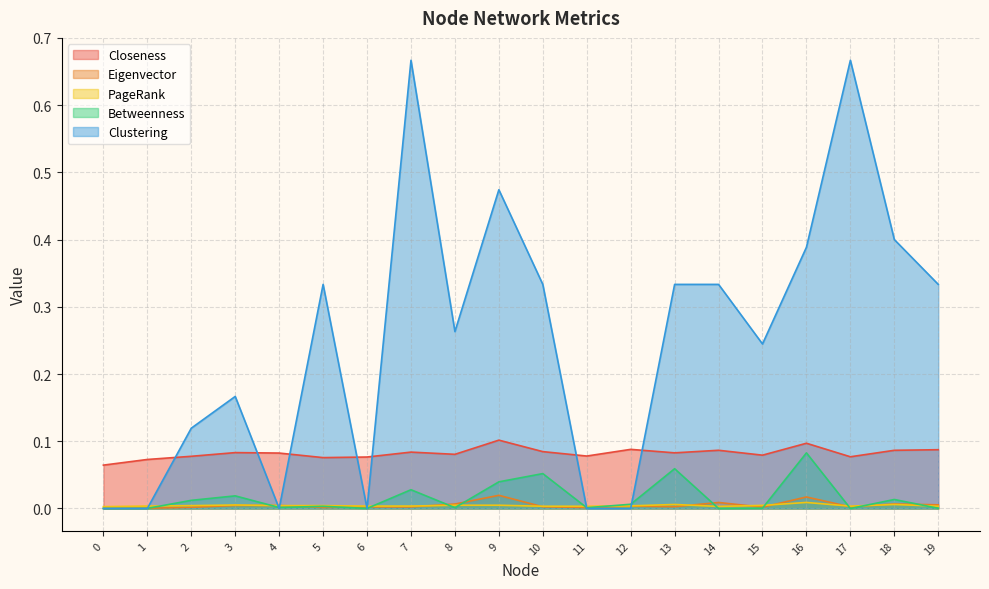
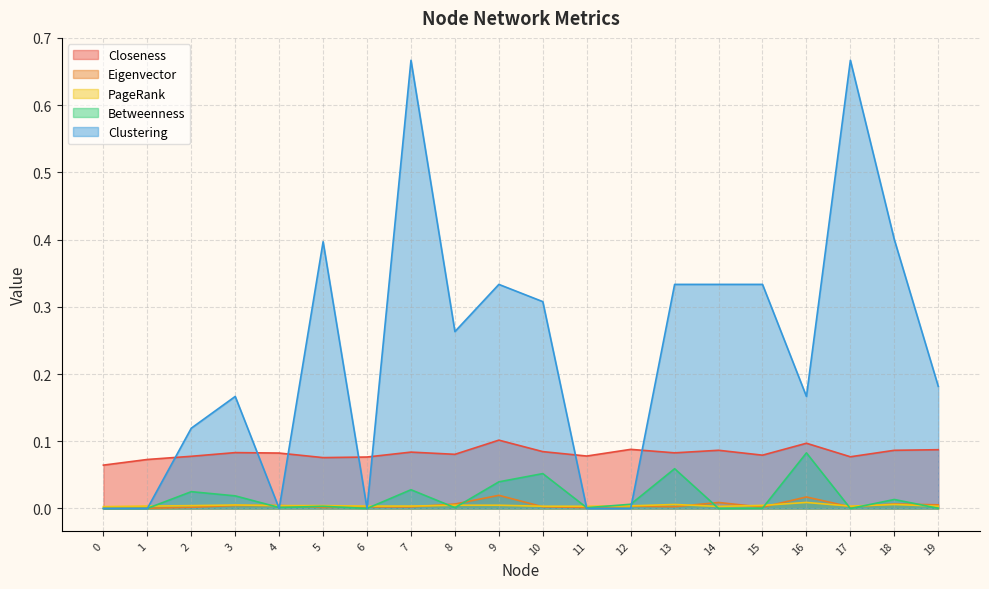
  {
    "Betweenness": {
-     "2": 0.01,
+     "2": 0.03,
      "3": 0.02,
      "7": 0.03,
      "9": 0.04,
      "10": 0.05,
      "13": 0.06,
      "16": 0.08,
      "18": 0.01
    },
    "Clustering": {
      "2": 0.12,
      "3": 0.17,
-     "5": 0.33,
+     "5": 0.40,
      "7": 0.67,
      "8": 0.26,
-     "9": 0.47,
-     "10": 0.33,
+     "9": 0.33,
+     "10": 0.31,
      "13": 0.33,
      "14": 0.33,
-     "15": 0.24,
-     "16": 0.39,
+     "15": 0.33,
+     "16": 0.17,
      "17": 0.67,
      "18": 0.40,
-     "19": 0.33
+     "19": 0.18
    }
  }
